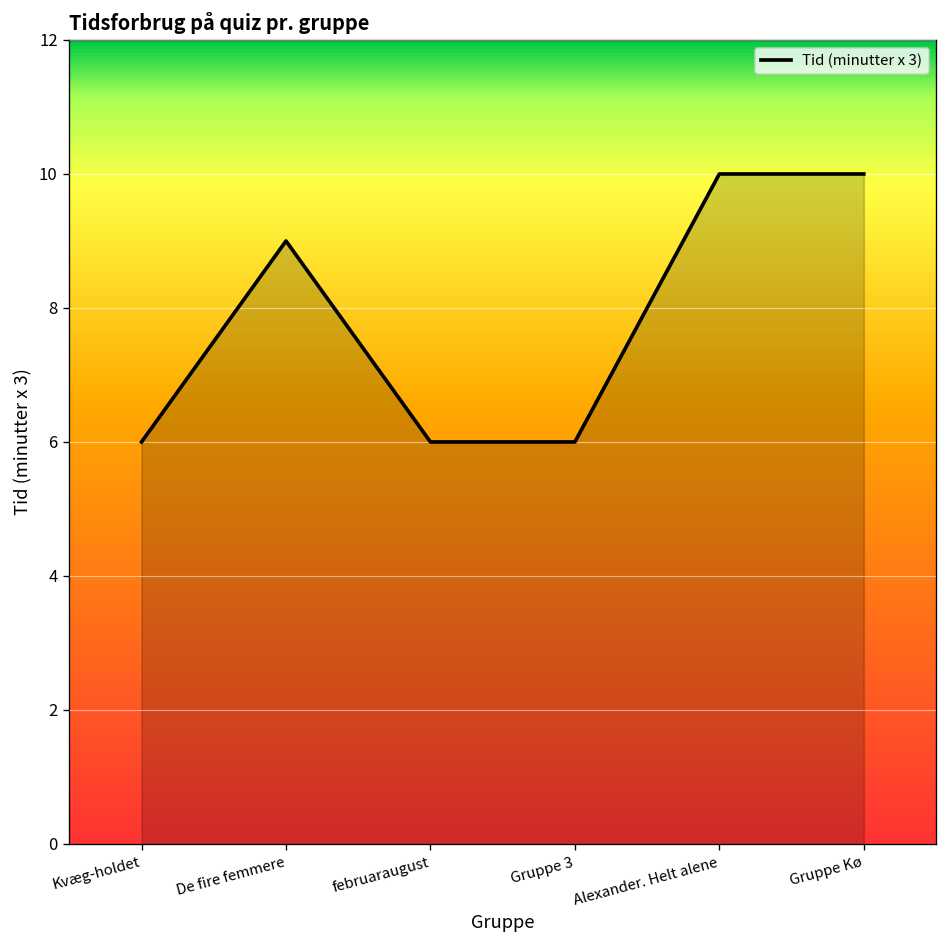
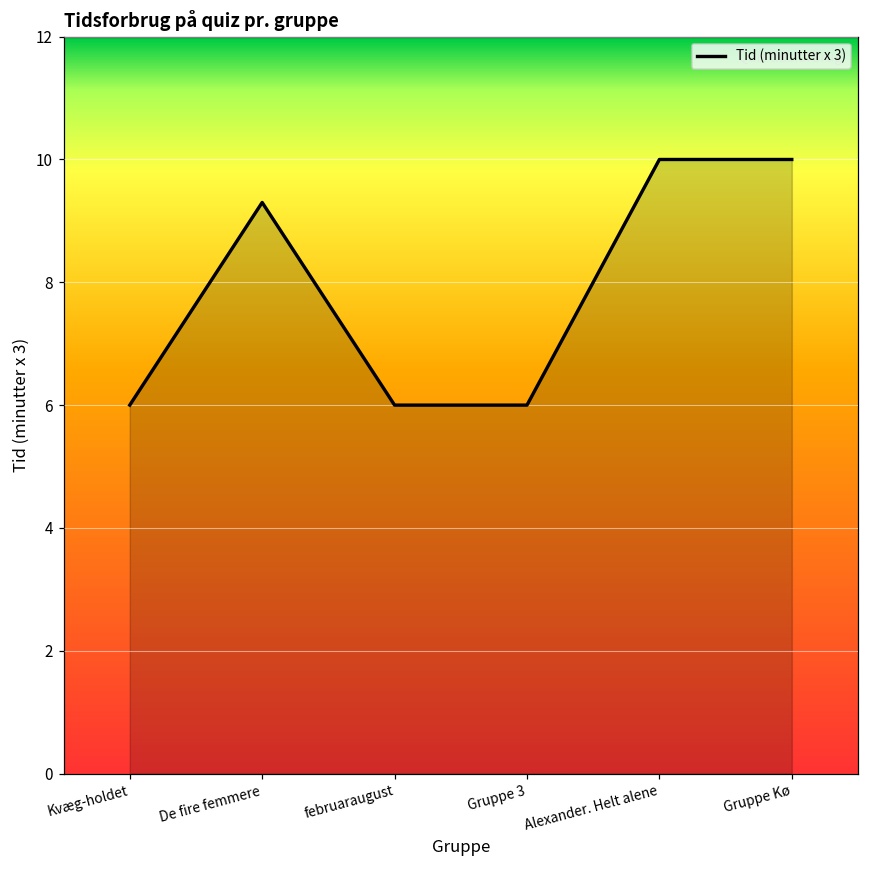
  {
    "Kvæg-holdet": 6.0,
-   "De fire femmere": 9.0,
+   "De fire femmere": 9.3,
    "februaraugust": 6.0,
    "Gruppe 3": 6.0,
    "Alexander. Helt alene": 10.0,
    "Gruppe Kø": 10.0
  }
